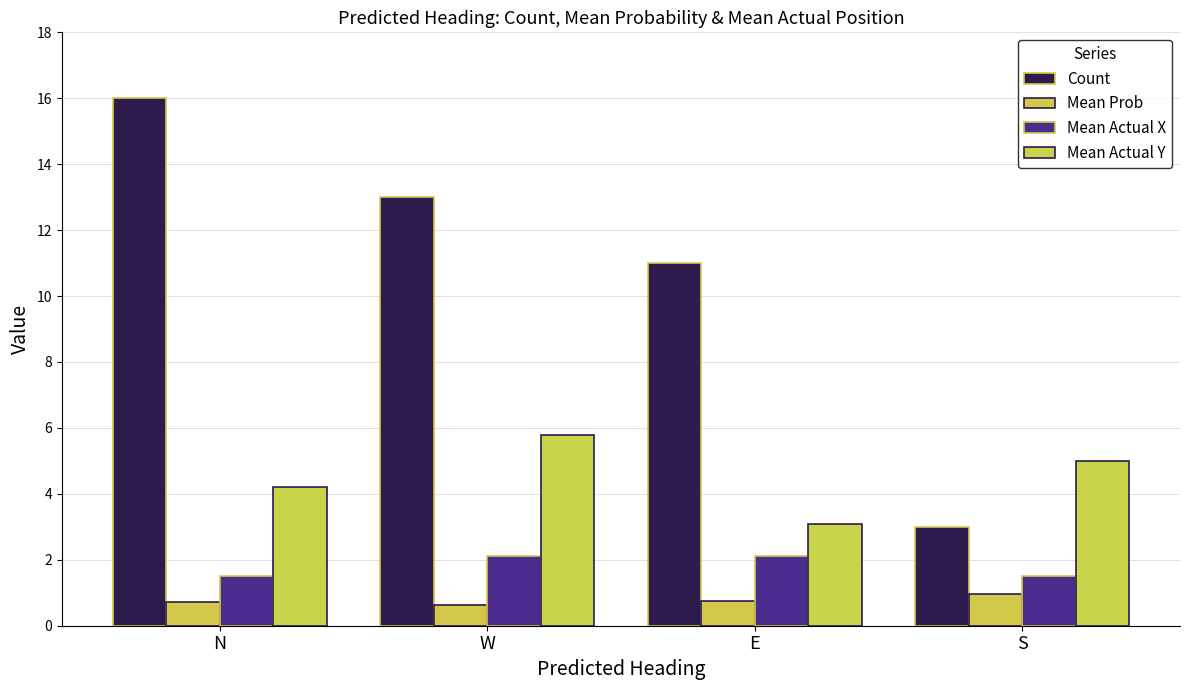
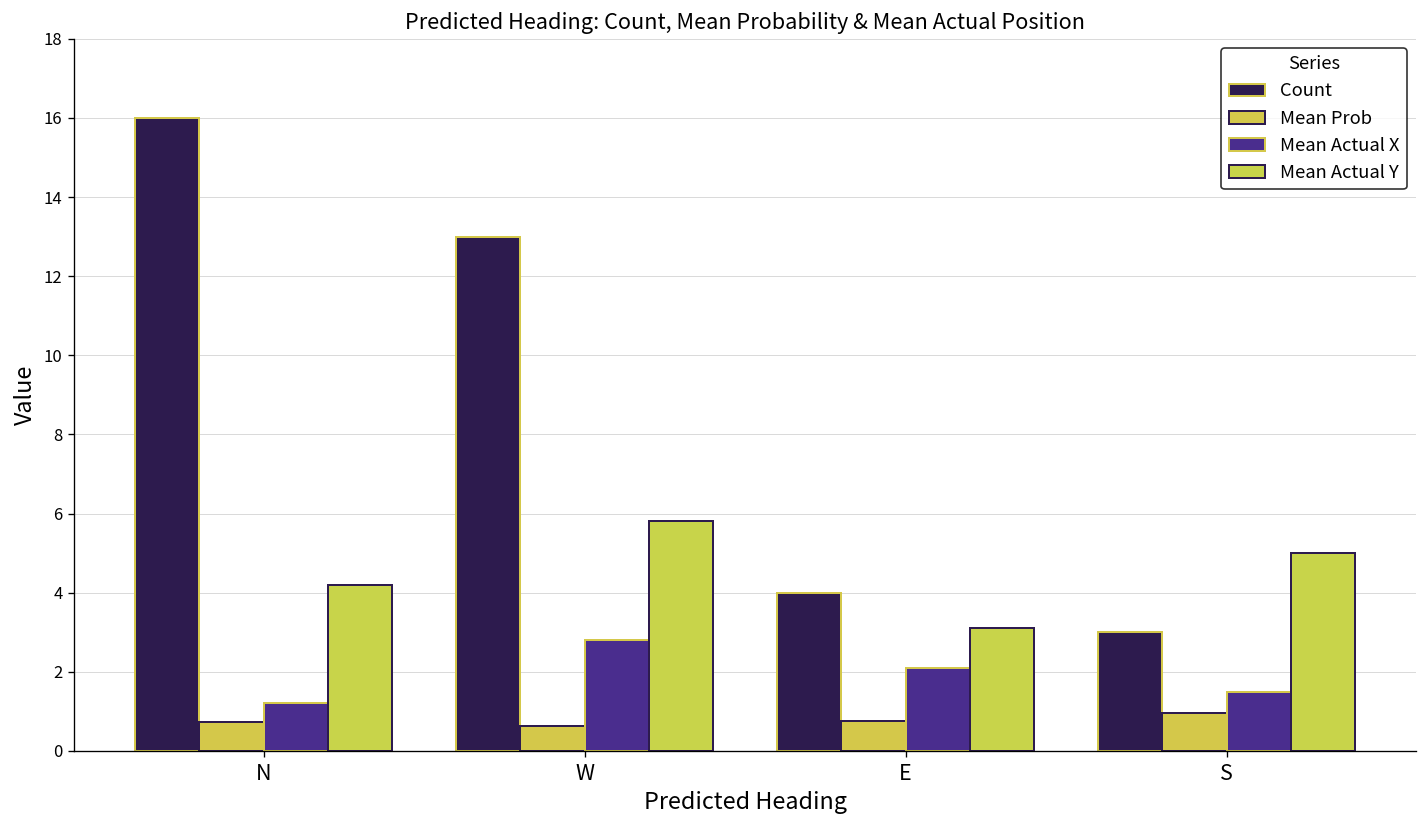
  {
    "Count": {
      "N": 16,
      "W": 13,
-     "E": 11,
+     "E": 4,
      "S": 3
    },
    "Mean Actual X": {
-     "N": 1.5,
-     "W": 2.1,
+     "N": 1.2,
+     "W": 2.8,
      "E": 2.1,
      "S": 1.5
    }
  }
